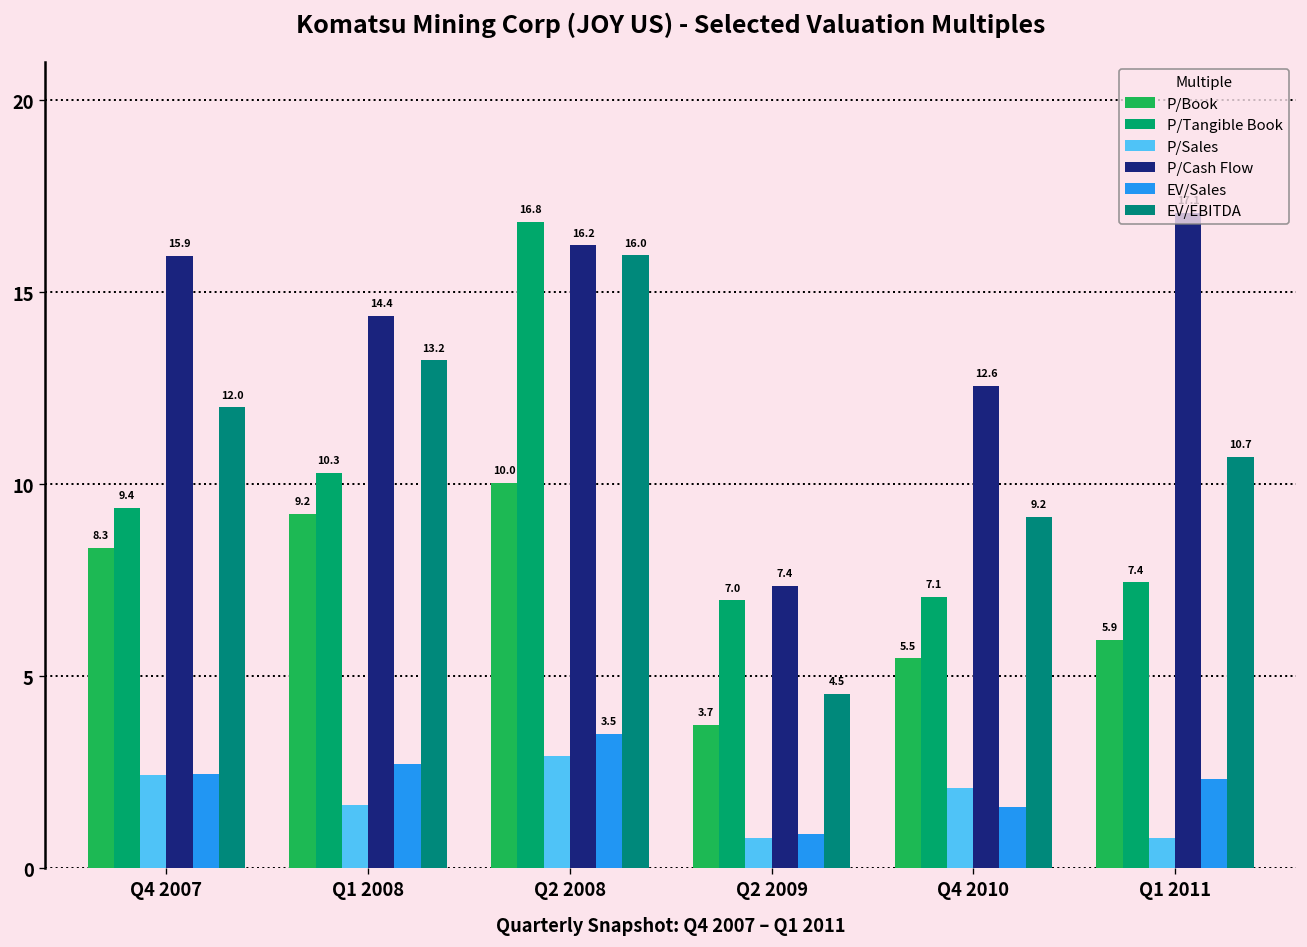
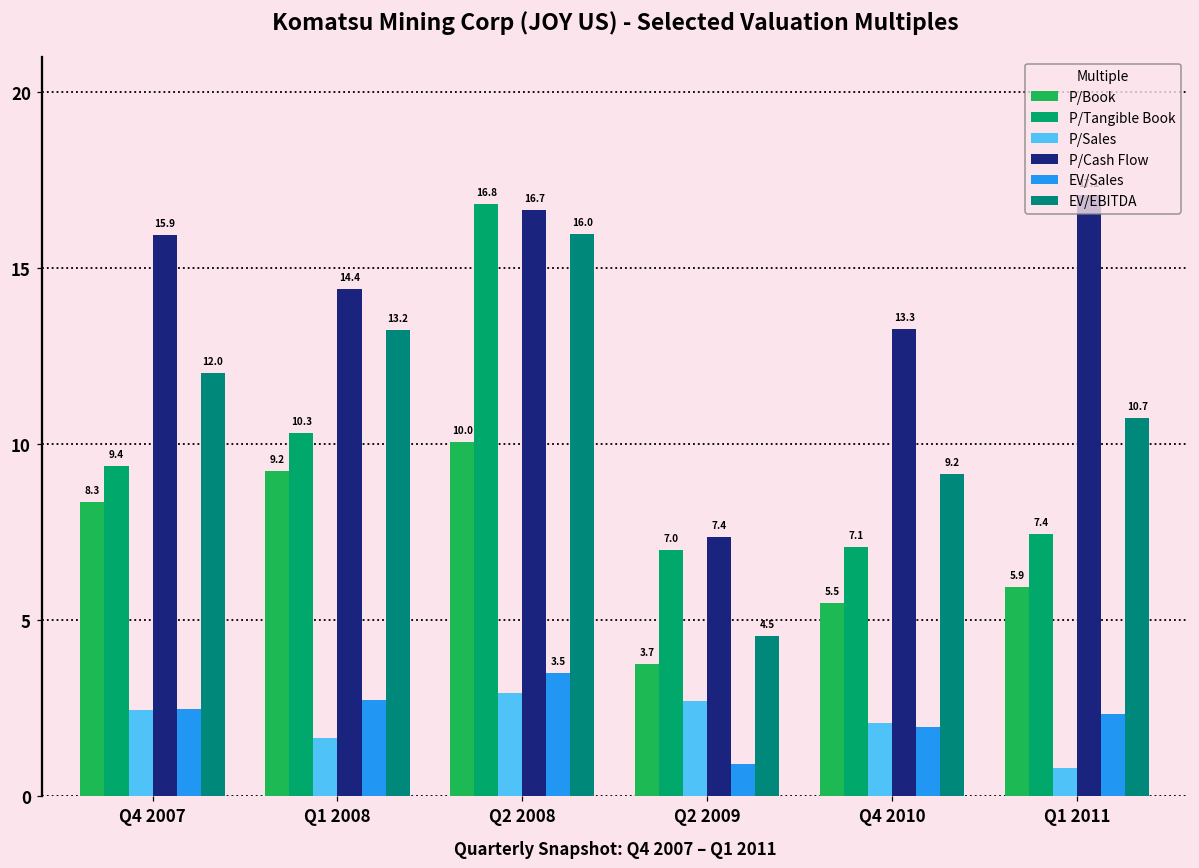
  {
    "P/Sales": {
      "Q4 2007": 2.4,
      "Q1 2008": 1.6,
      "Q2 2008": 2.9,
-     "Q2 2009": 0.8,
+     "Q2 2009": 2.7,
      "Q4 2010": 2.1,
      "Q1 2011": 0.8
    },
    "P/Cash Flow": {
      "Q4 2007": 15.9,
      "Q1 2008": 14.4,
-     "Q2 2008": 16.2,
+     "Q2 2008": 16.7,
      "Q2 2009": 7.4,
-     "Q4 2010": 12.6
+     "Q4 2010": 13.3
    },
    "EV/Sales": {
      "Q4 2007": 2.5,
      "Q1 2008": 2.7,
      "Q2 2009": 0.9,
-     "Q4 2010": 1.6,
+     "Q4 2010": 2.0,
      "Q1 2011": 2.3
    }
  }
